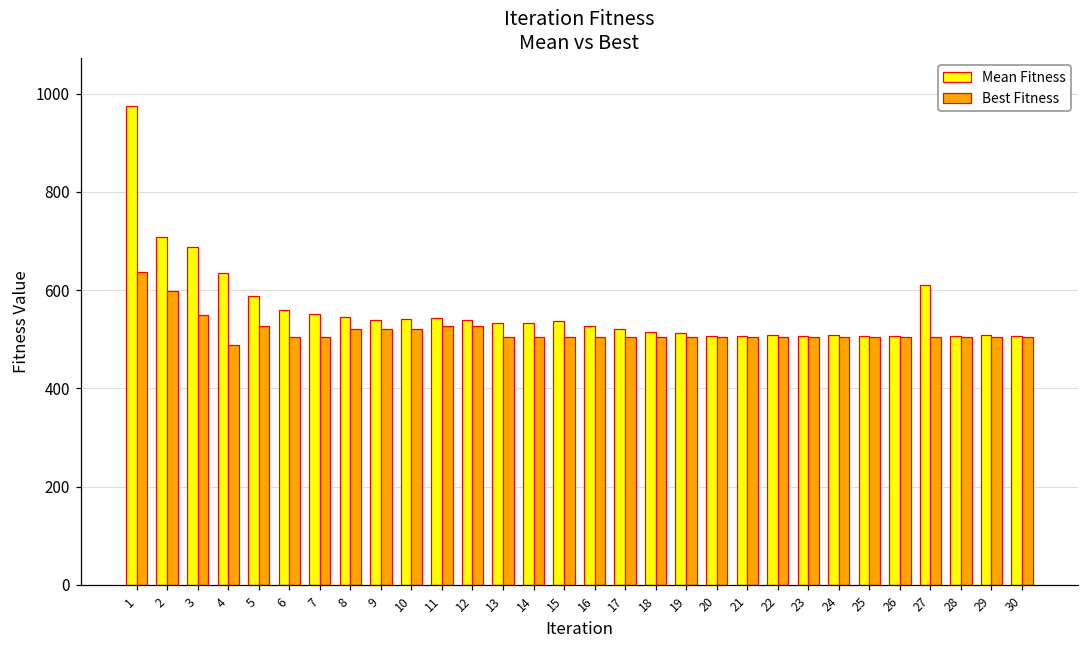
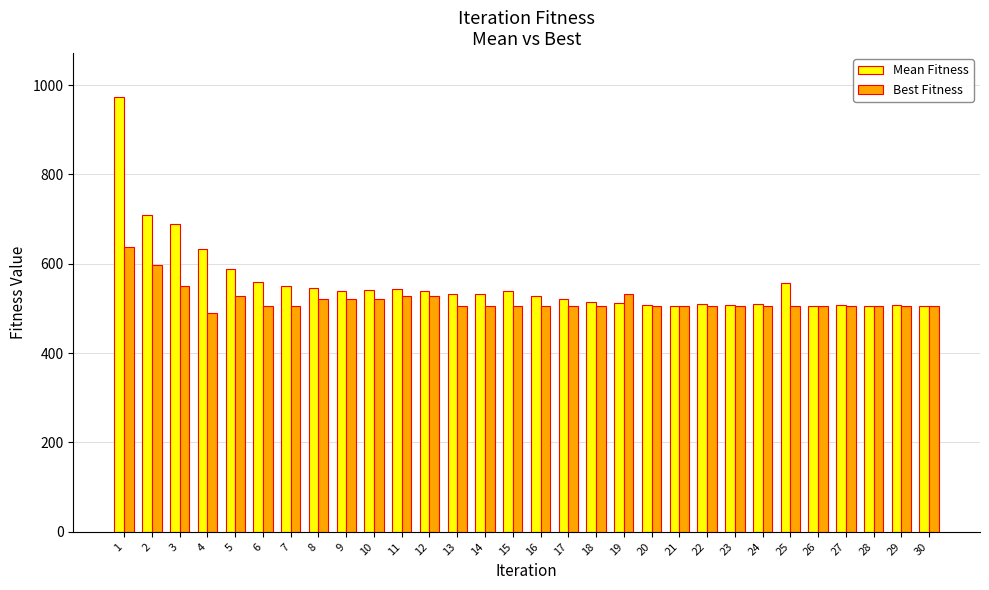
  {
    "Mean Fitness": {
      "1": 970,
      "2": 710,
      "3": 690,
      "4": 630,
      "5": 590,
      "6": 560,
      "7": 550,
      "8": 550,
      "9": 540,
      "10": 540,
      "11": 540,
      "12": 540,
      "13": 530,
      "14": 530,
      "15": 540,
      "16": 530,
      "17": 520,
      "18": 510,
      "19": 510,
      "20": 510,
      "21": 510,
      "22": 510,
      "23": 510,
      "24": 510,
-     "25": 510,
+     "25": 560,
      "26": 510,
-     "27": 610,
+     "27": 510,
      "28": 510,
      "29": 510,
      "30": 510
    },
    "Best Fitness": {
      "1": 640,
      "2": 600,
      "3": 550,
      "4": 490,
      "5": 530,
      "6": 510,
      "7": 510,
      "8": 520,
      "9": 520,
      "10": 520,
      "11": 530,
      "12": 530,
      "13": 510,
      "14": 510,
      "15": 510,
      "16": 510,
      "17": 510,
      "18": 510,
-     "19": 510,
+     "19": 530,
      "20": 510,
      "21": 510,
      "22": 510,
      "23": 510,
      "24": 510,
      "25": 510,
      "26": 510,
      "27": 510,
      "28": 510,
      "29": 510,
      "30": 510
    }
  }
